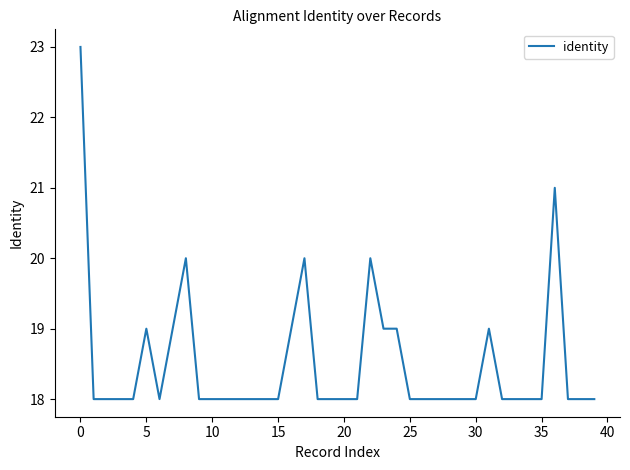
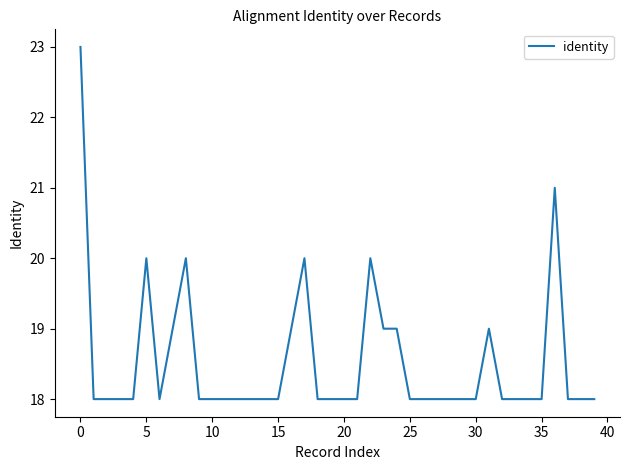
  {
    "0": 23,
-   "5": 19,
+   "5": 20,
    "10": 18,
    "15": 18,
    "20": 18,
    "25": 18,
    "30": 18,
    "35": 18
  }
